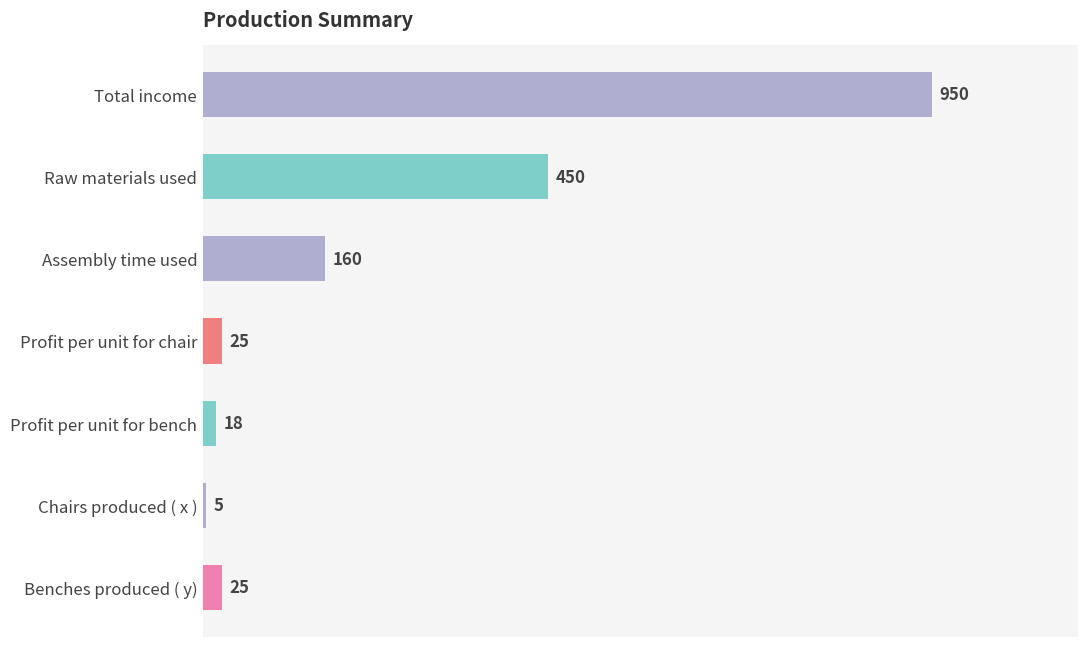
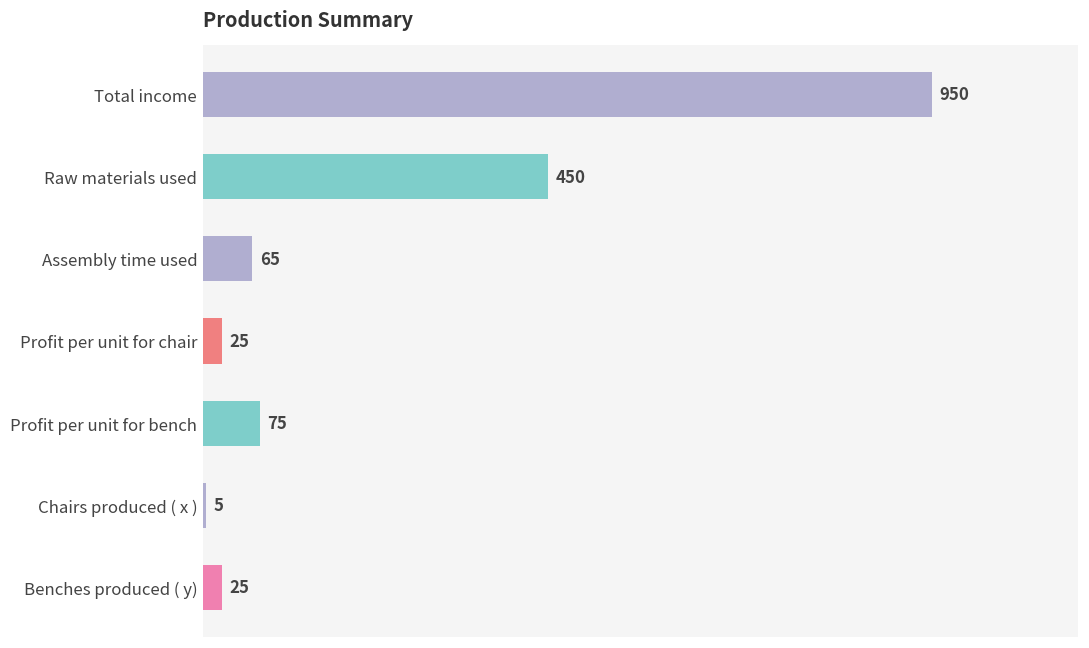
  {
    "Total income": 950,
    "Raw materials used": 450,
-   "Assembly time used": 160,
+   "Assembly time used": 65,
    "Profit per unit for chair": 25,
-   "Profit per unit for bench": 18,
+   "Profit per unit for bench": 75,
    "Chairs produced ( x )": 5,
    "Benches produced ( y)": 25
  }
